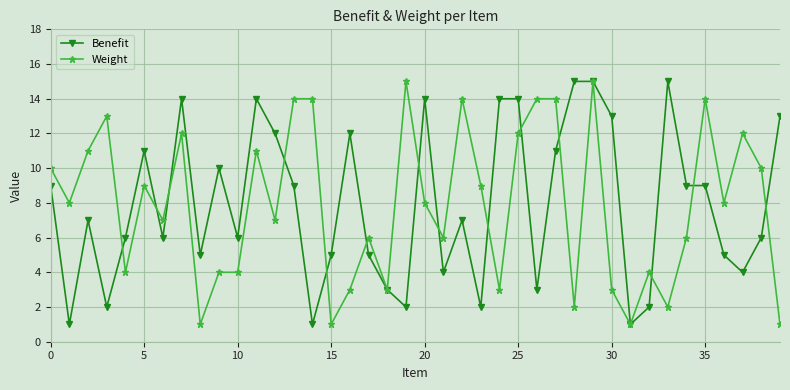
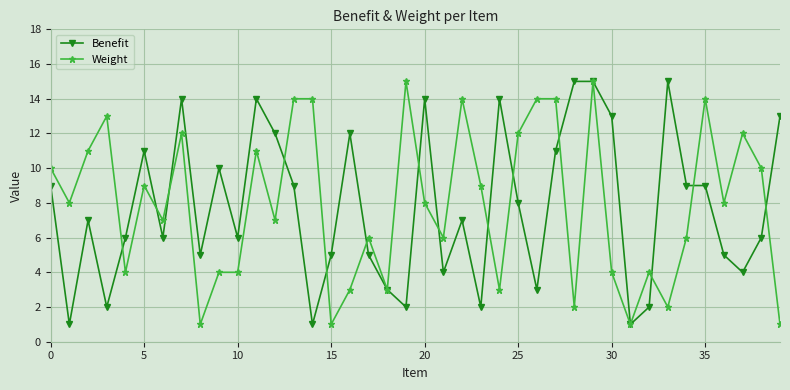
  {
    "Benefit": {
      "0": 9,
      "5": 11,
      "10": 6,
      "15": 5,
      "20": 14,
-     "25": 14,
+     "25": 8,
      "30": 13,
      "35": 9
    },
    "Weight": {
      "0": 10,
      "5": 9,
      "10": 4,
      "15": 1,
      "20": 8,
      "25": 12,
-     "30": 3,
+     "30": 4,
      "35": 14
    }
  }
